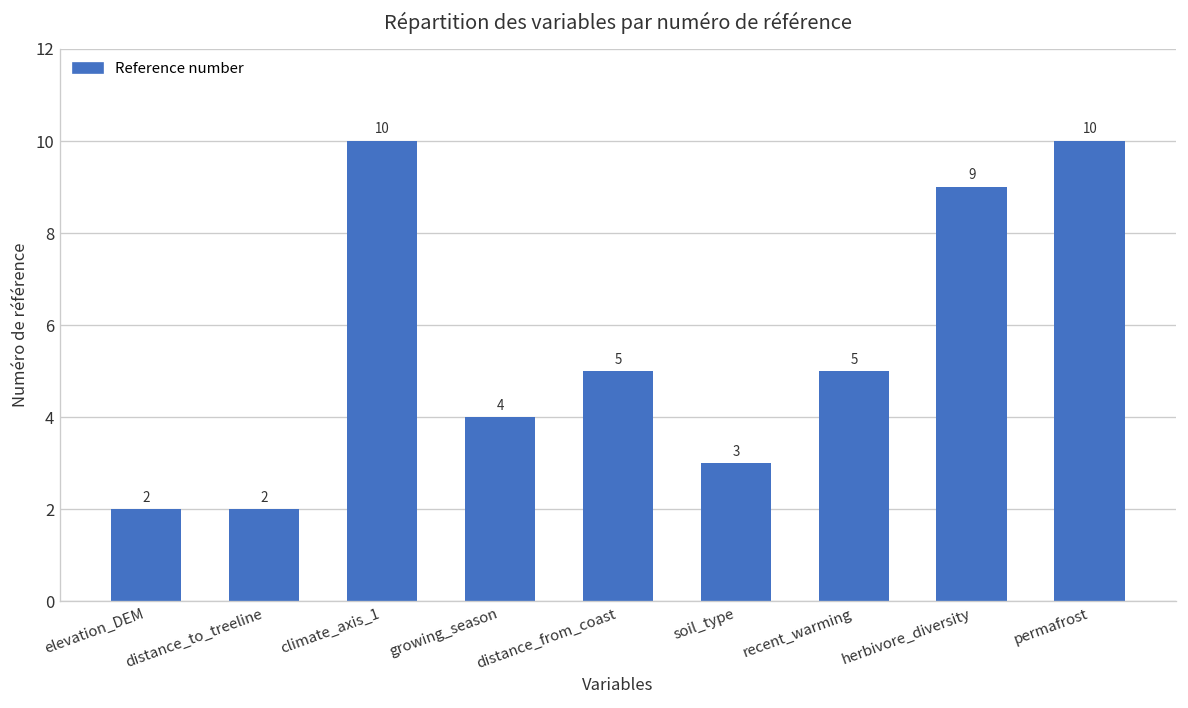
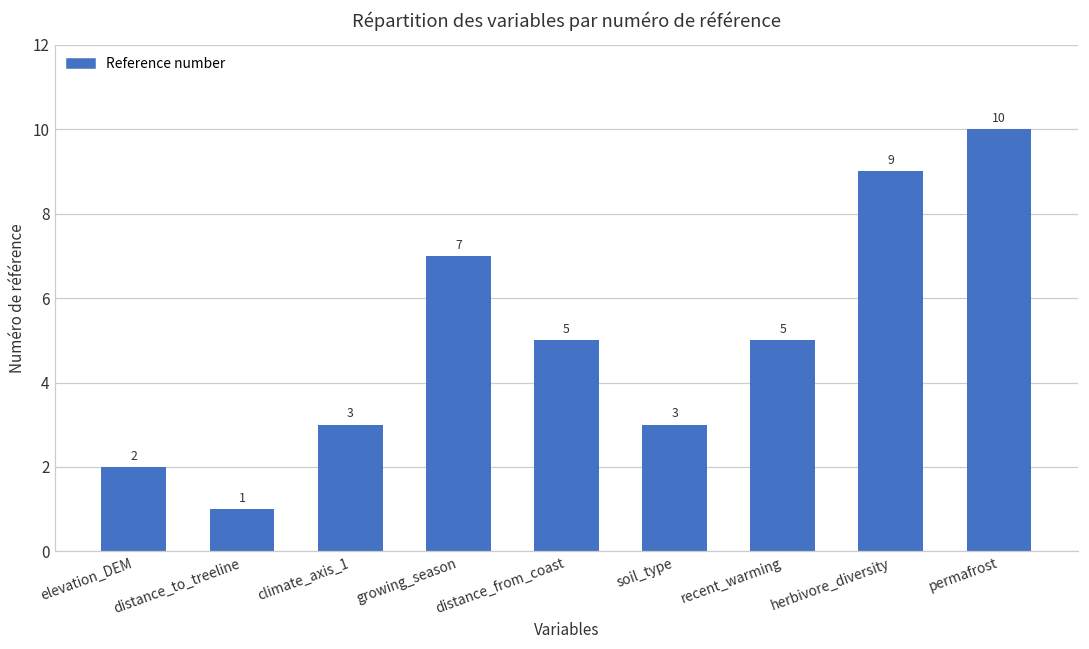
  {
    "elevation_DEM": 2,
-   "distance_to_treeline": 2,
-   "climate_axis_1": 10,
-   "growing_season": 4,
+   "distance_to_treeline": 1,
+   "climate_axis_1": 3,
+   "growing_season": 7,
    "distance_from_coast": 5,
    "soil_type": 3,
    "recent_warming": 5,
    "herbivore_diversity": 9,
    "permafrost": 10
  }
